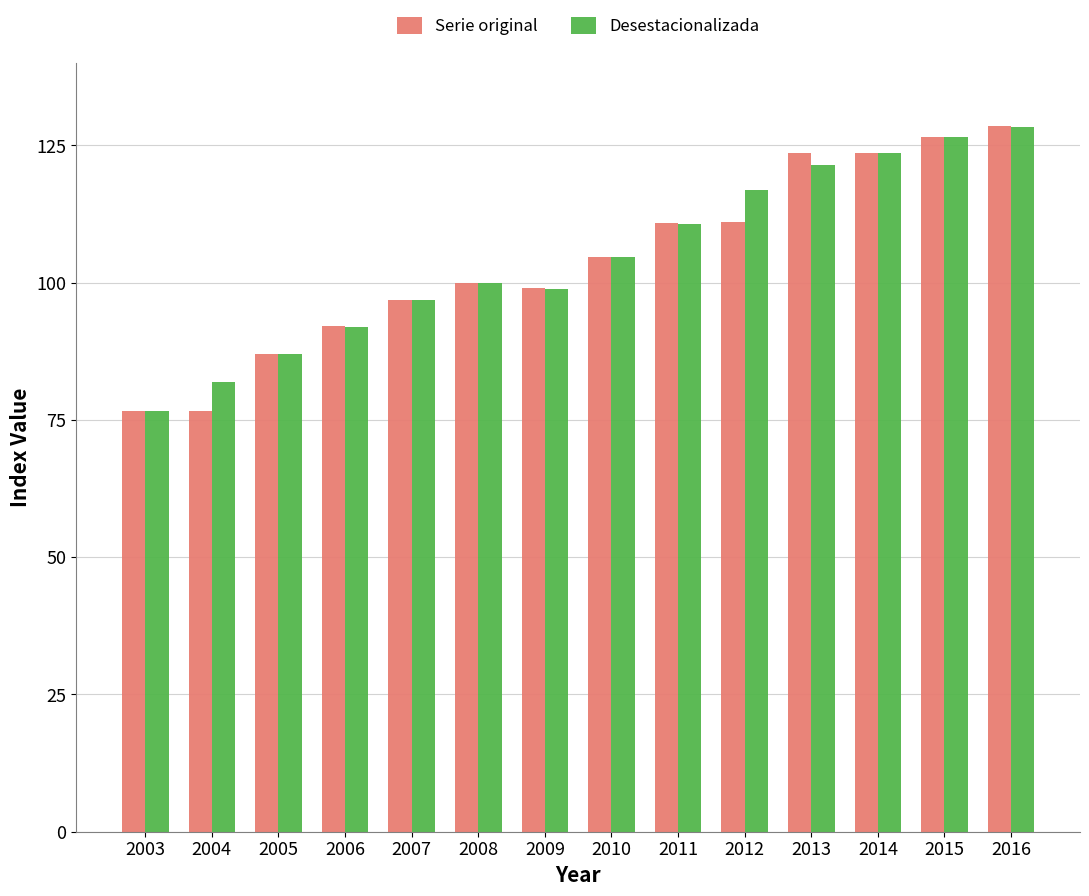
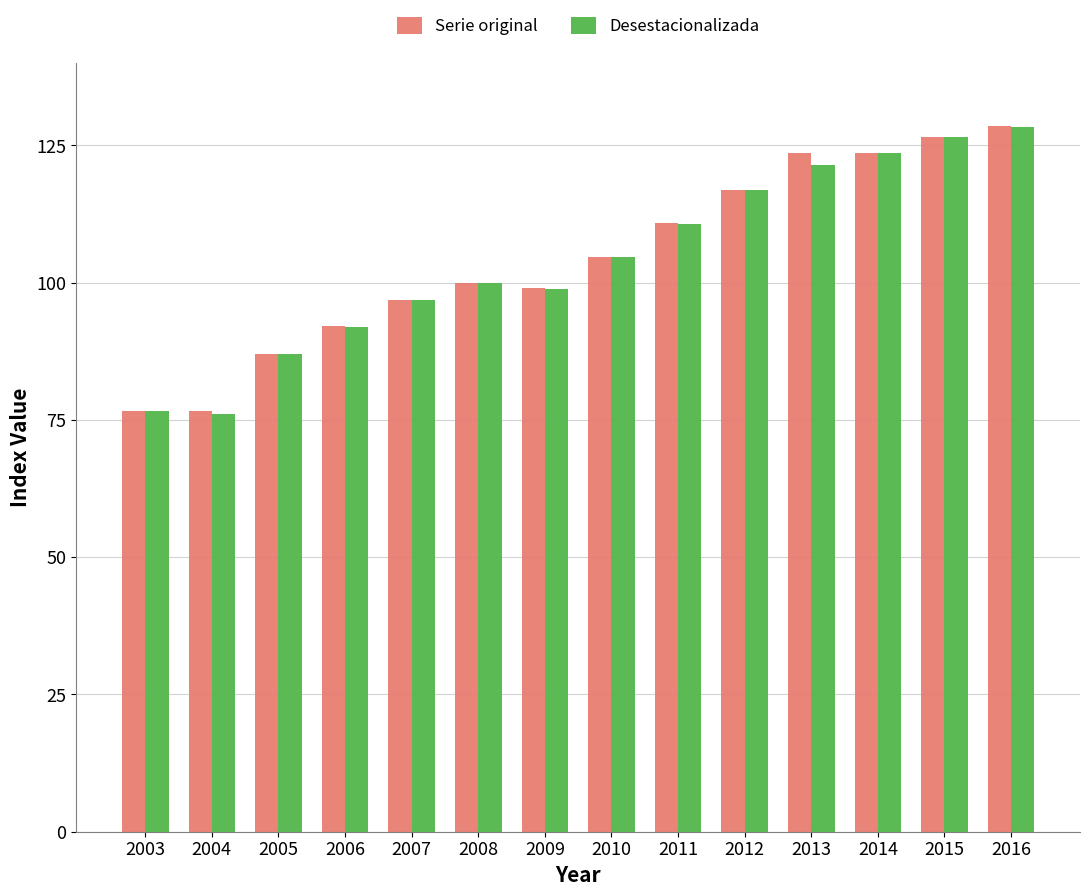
  {
    "Serie original": {
      "2003": 77,
      "2004": 77,
      "2005": 87,
      "2006": 92,
      "2007": 97,
      "2008": 100,
      "2009": 99,
      "2010": 105,
      "2011": 111,
-     "2012": 111,
+     "2012": 117,
      "2013": 124,
      "2014": 124,
      "2015": 127,
      "2016": 129
    },
    "Desestacionalizada": {
      "2003": 77,
-     "2004": 82,
+     "2004": 76,
      "2005": 87,
      "2006": 92,
      "2007": 97,
      "2008": 100,
      "2009": 99,
      "2010": 105,
      "2011": 111,
      "2012": 117,
      "2013": 122,
      "2014": 124,
      "2015": 127,
      "2016": 128
    }
  }
